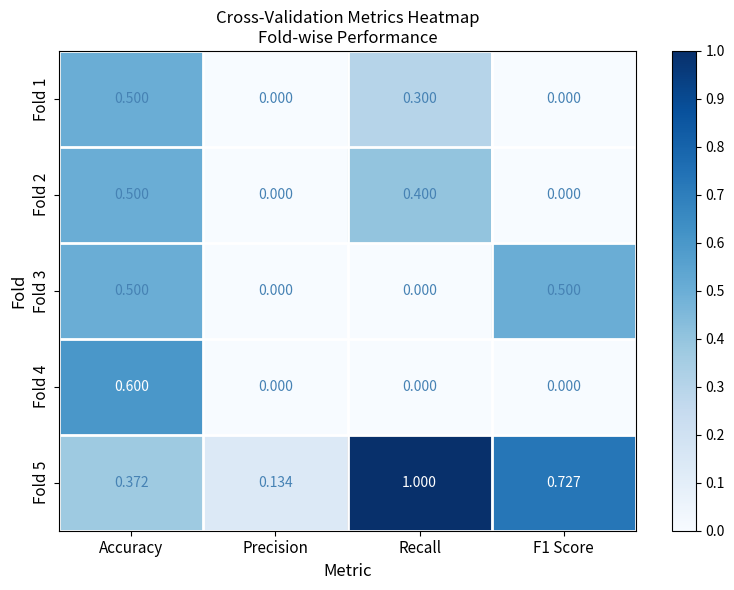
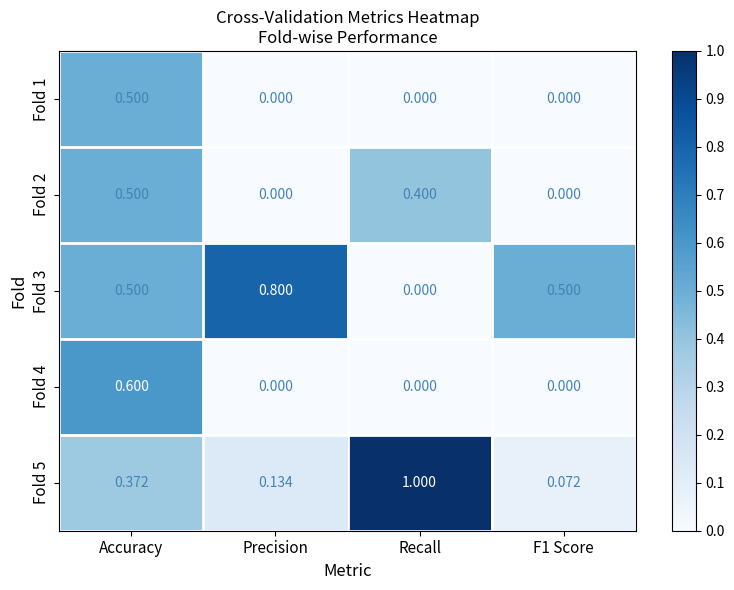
  {
    "Fold 1": {
      "Precision": 0.000,
-     "Recall": 0.300,
+     "Recall": 0.000,
      "F1 Score": 0.000
    },
    "Fold 2": {
      "Precision": 0.000,
      "Recall": 0.400,
      "F1 Score": 0.000
    },
    "Fold 3": {
-     "Precision": 0.000,
+     "Precision": 0.800,
      "Recall": 0.000
    },
    "Fold 4": {
      "Accuracy": 0.600,
      "Precision": 0.000,
      "Recall": 0.000,
      "F1 Score": 0.000
    },
    "Fold 5": {
      "Accuracy": 0.372,
      "Precision": 0.134,
      "Recall": 1.000,
-     "F1 Score": 0.727
+     "F1 Score": 0.072
    }
  }
